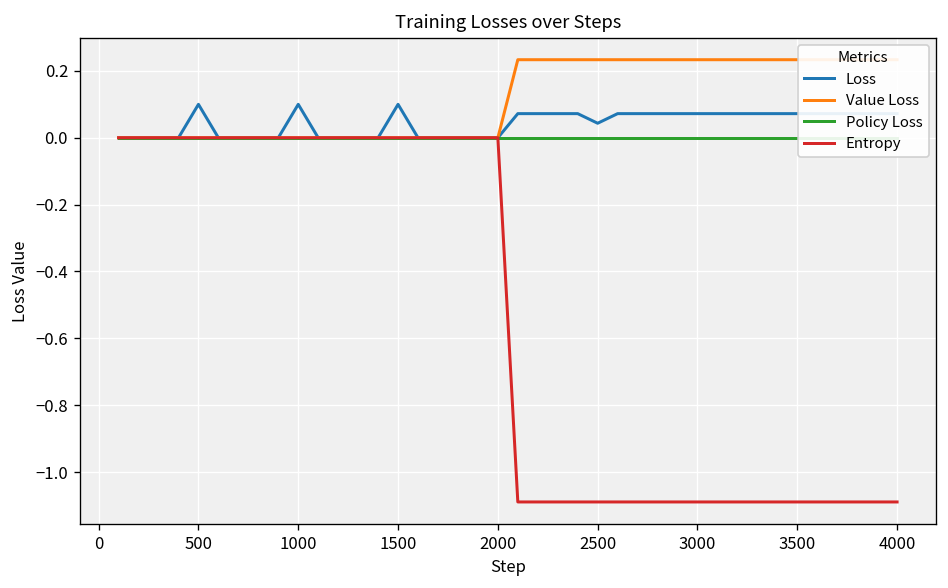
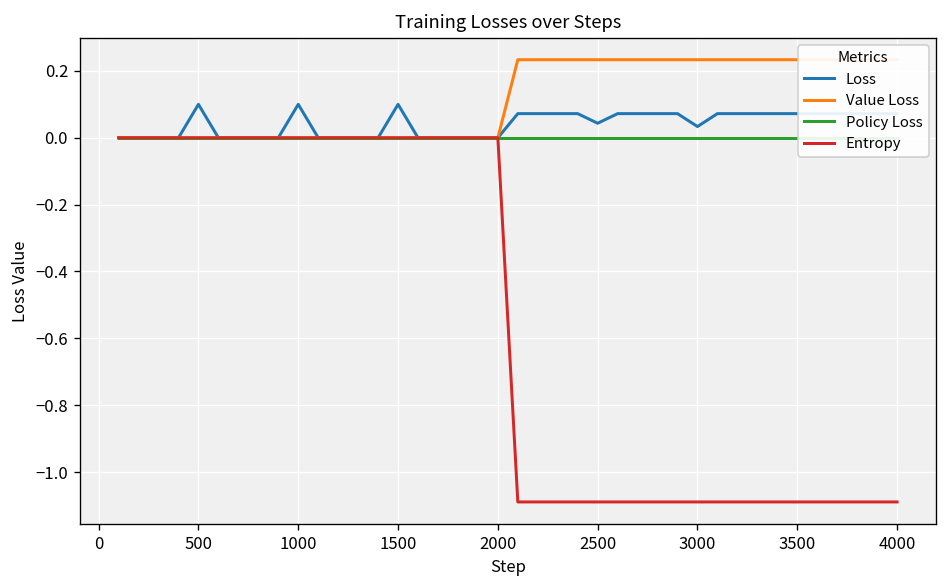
  {
    "Loss": {
      "500": 0.10,
      "1000": 0.10,
      "1500": 0.10,
      "2500": 0.04,
-     "3000": 0.07,
+     "3000": 0.03,
      "3500": 0.07
    },
    "Value Loss": {
      "2500": 0.23,
      "3000": 0.23,
      "3500": 0.23
    },
    "Policy Loss": {
      "2500": 0.00,
      "3000": 0.00,
      "3500": 0.00
    },
    "Entropy": {
      "2500": -1.09,
      "3000": -1.09,
      "3500": -1.09,
      "4000": -1.09
    }
  }
